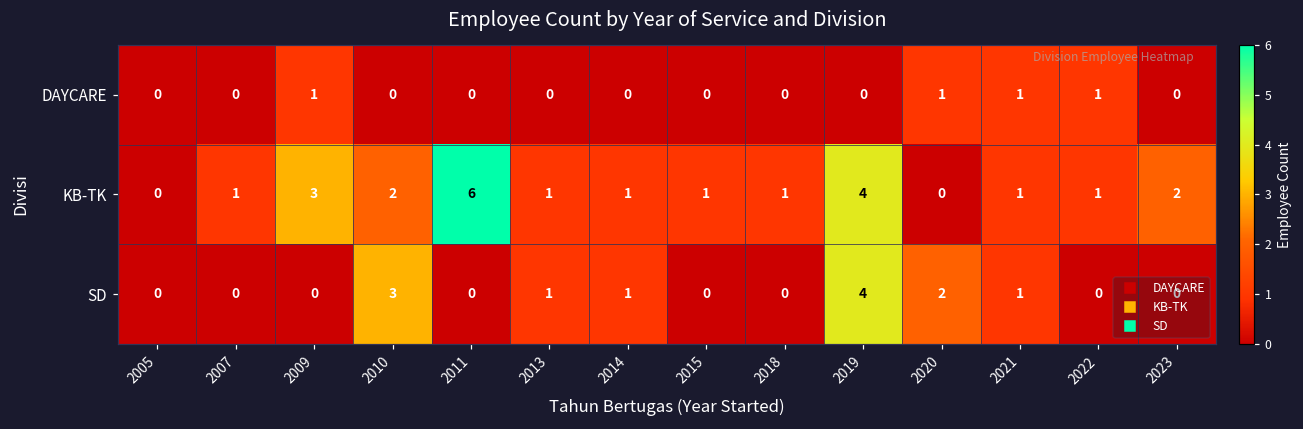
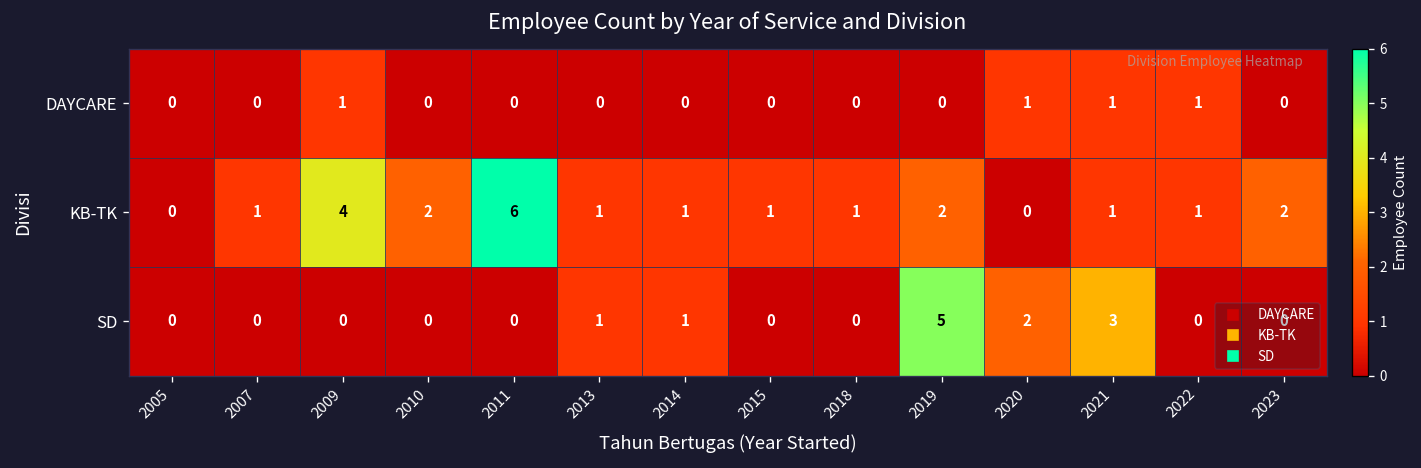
  {
    "DAYCARE": {
      "2005": 0,
      "2007": 0,
      "2009": 1,
      "2010": 0,
      "2011": 0,
      "2013": 0,
      "2014": 0,
      "2015": 0,
      "2018": 0,
      "2019": 0,
      "2020": 1,
      "2021": 1,
      "2023": 0
    },
    "KB-TK": {
      "2005": 0,
      "2007": 1,
-     "2009": 3,
+     "2009": 4,
      "2010": 2,
      "2011": 6,
      "2013": 1,
      "2014": 1,
      "2015": 1,
      "2018": 1,
-     "2019": 4,
+     "2019": 2,
      "2020": 0,
      "2021": 1,
      "2022": 1,
      "2023": 2
    },
    "SD": {
      "2005": 0,
      "2007": 0,
      "2009": 0,
-     "2010": 3,
+     "2010": 0,
      "2011": 0,
      "2013": 1,
      "2014": 1,
      "2015": 0,
      "2018": 0,
-     "2019": 4,
+     "2019": 5,
      "2020": 2,
-     "2021": 1,
+     "2021": 3,
      "2022": 0
    }
  }
